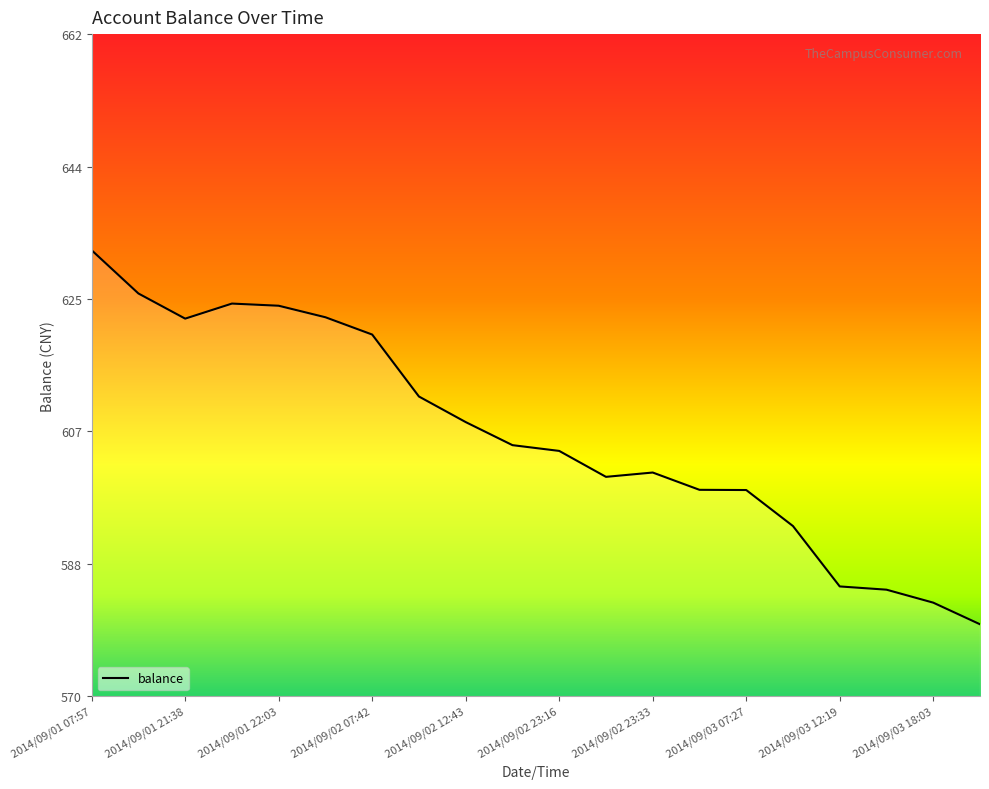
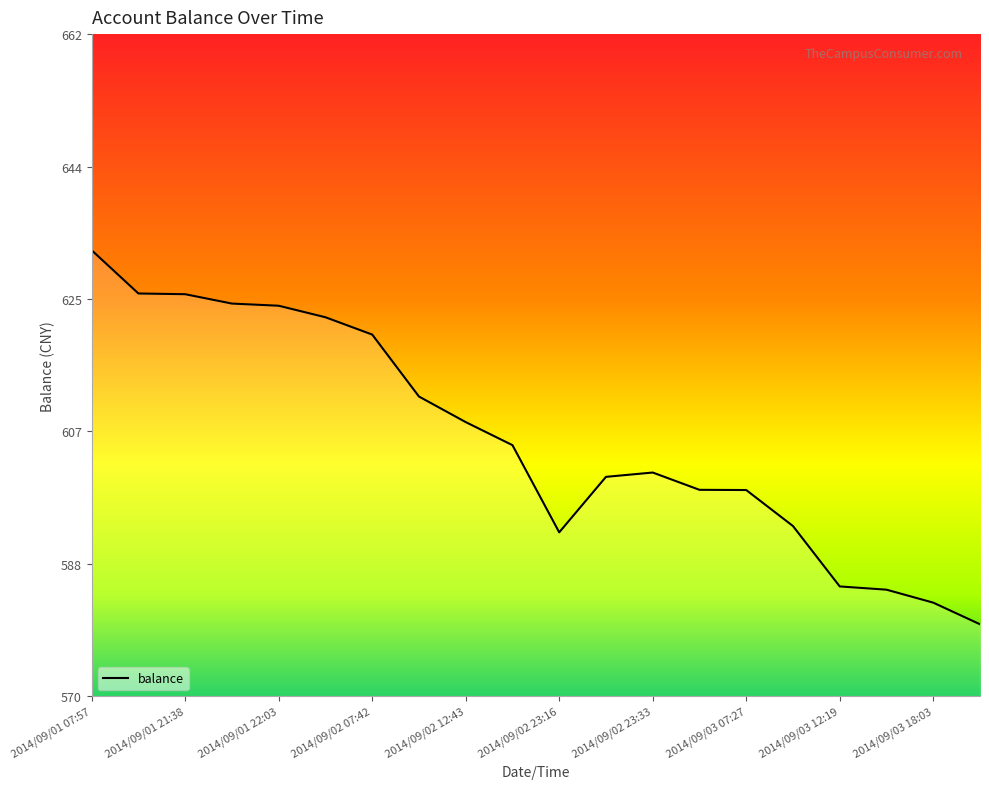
  {
    "2014/09/01 07:57": 632,
-   "2014/09/01 21:38": 622,
+   "2014/09/01 21:38": 626,
    "2014/09/01 22:03": 624,
    "2014/09/02 12:43": 608,
-   "2014/09/02 23:16": 604,
+   "2014/09/02 23:16": 593,
    "2014/09/03 12:19": 585,
    "2014/09/03 18:03": 583
  }
